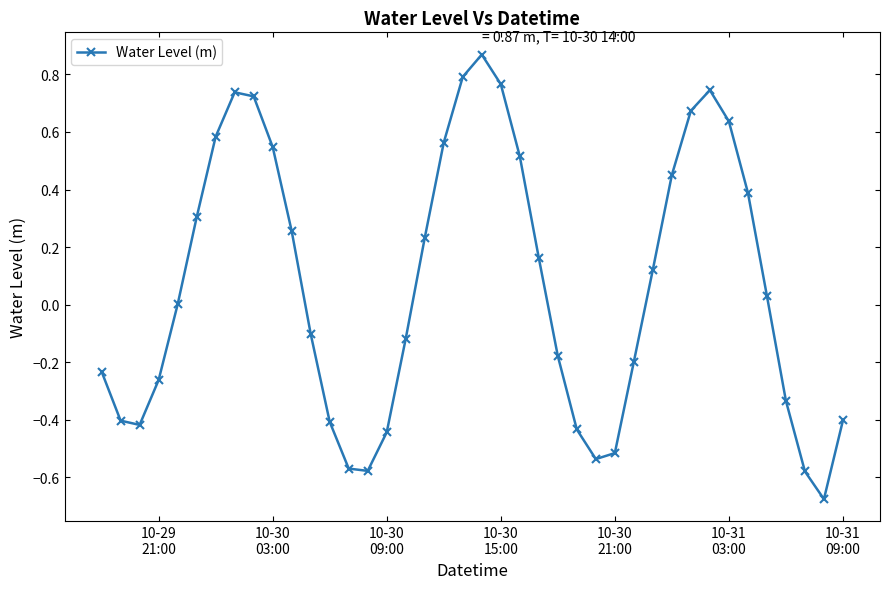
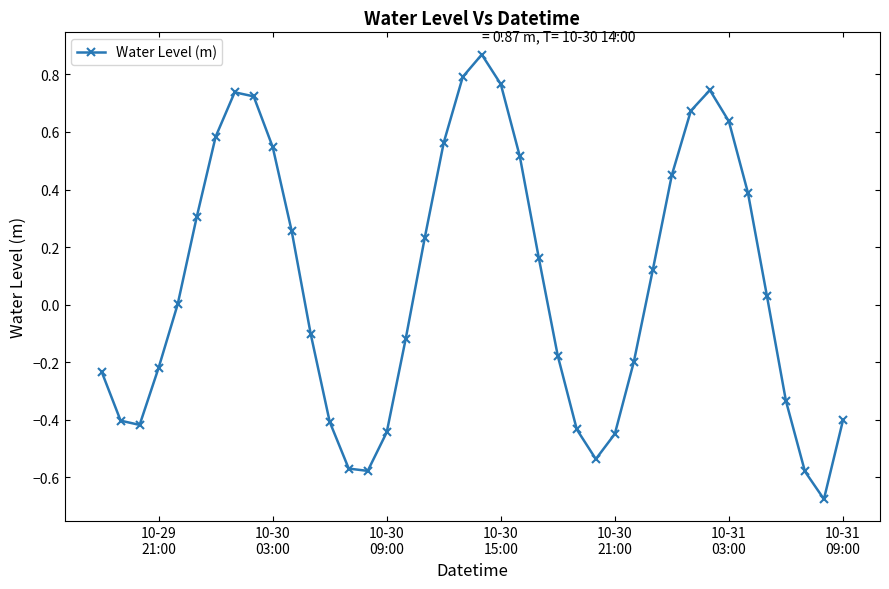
  {
-   "10-29 21:00": -0.26,
+   "10-29 21:00": -0.22,
    "10-30 03:00": 0.55,
    "10-30 09:00": -0.44,
    "10-30 15:00": 0.77,
-   "10-30 21:00": -0.52,
+   "10-30 21:00": -0.45,
    "10-31 03:00": 0.64,
    "10-31 09:00": -0.40
  }
